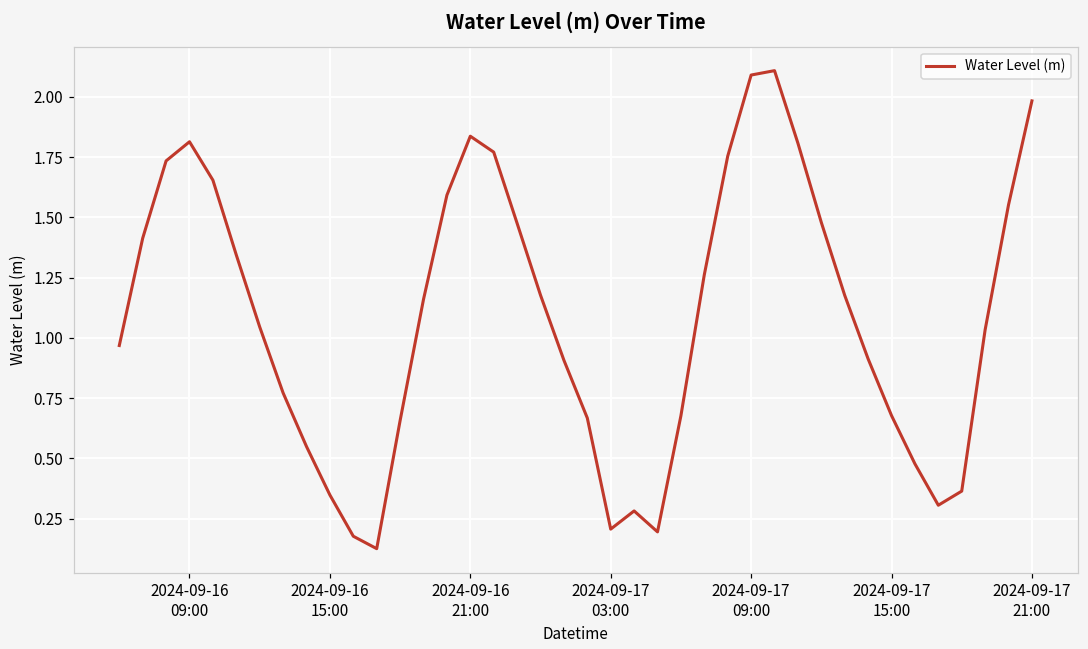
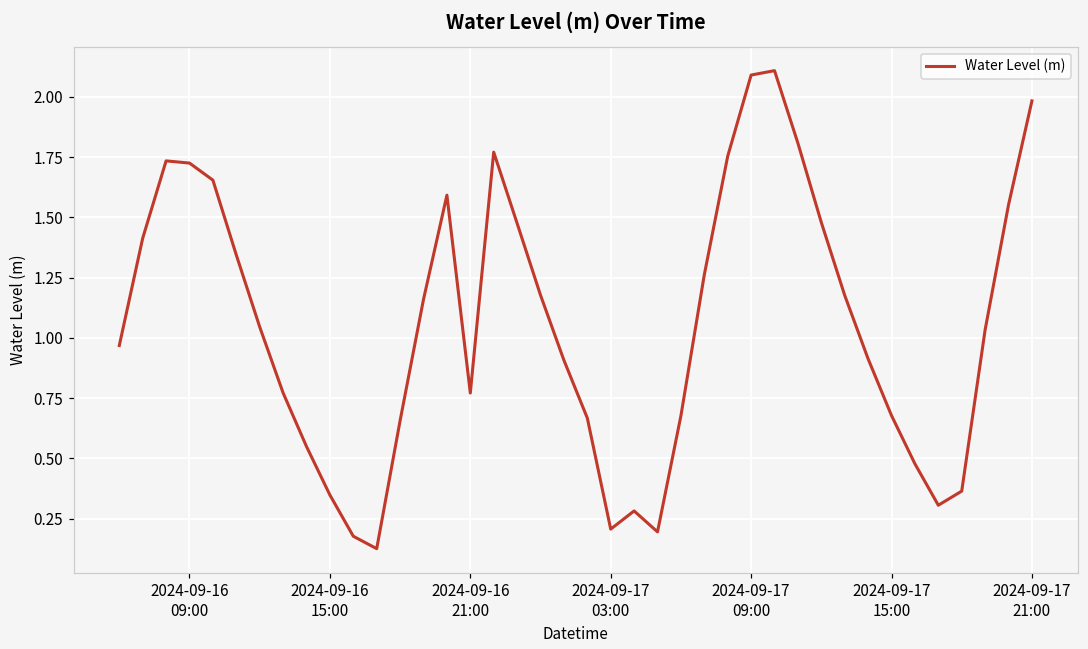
  {
-   "2024-09-16 09:00": 1.81,
+   "2024-09-16 09:00": 1.73,
    "2024-09-16 15:00": 0.35,
-   "2024-09-16 21:00": 1.84,
+   "2024-09-16 21:00": 0.77,
    "2024-09-17 03:00": 0.21,
    "2024-09-17 09:00": 2.09,
    "2024-09-17 15:00": 0.68,
    "2024-09-17 21:00": 1.98
  }
